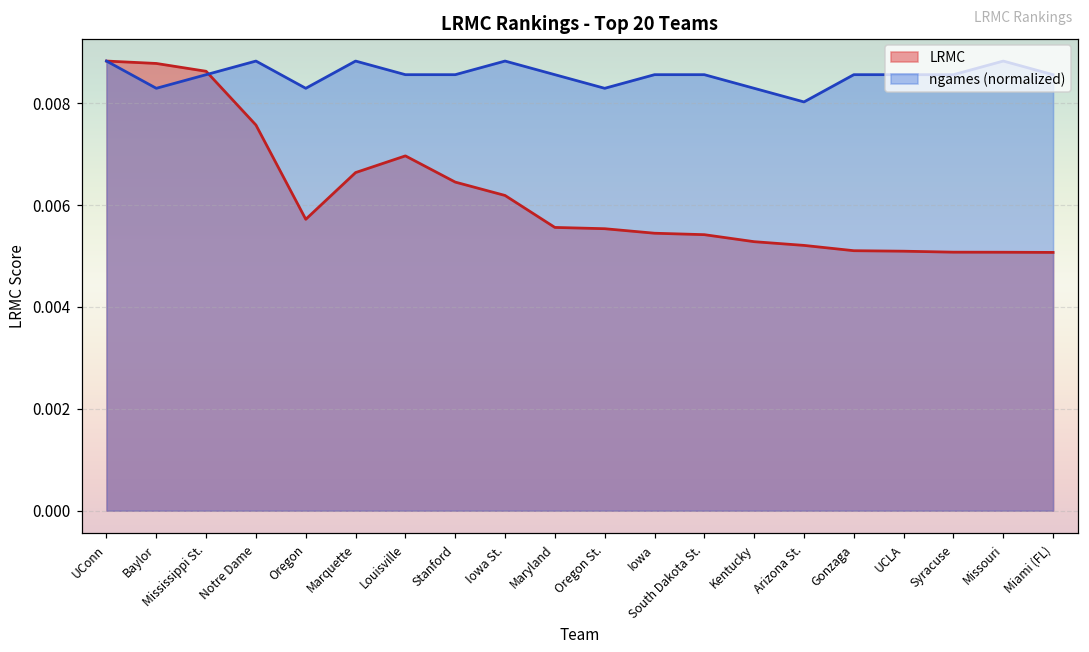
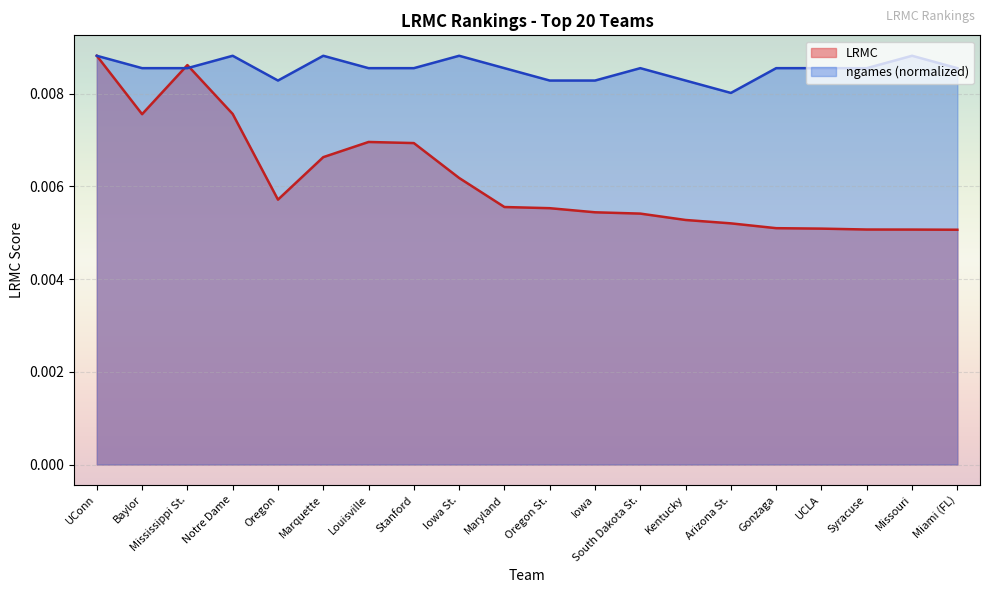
  {
    "LRMC": {
-     "Baylor": 0.0088,
+     "Baylor": 0.0076,
      "Mississippi St.": 0.0086,
      "Notre Dame": 0.0076,
      "Oregon": 0.0057,
      "Marquette": 0.0066,
      "Louisville": 0.0070,
-     "Stanford": 0.0064,
+     "Stanford": 0.0069,
      "Iowa St.": 0.0062,
      "Maryland": 0.0056,
      "Oregon St.": 0.0055,
      "Iowa": 0.0054,
      "South Dakota St.": 0.0054,
      "Kentucky": 0.0053,
      "Arizona St.": 0.0052,
      "Gonzaga": 0.0051,
      "UCLA": 0.0051,
      "Syracuse": 0.0051,
      "Missouri": 0.0051,
      "Miami (FL)": 0.0051
    },
    "ngames (normalized)": {
-     "Baylor": 0.0083,
+     "Baylor": 0.0085,
      "Mississippi St.": 0.0085,
      "Notre Dame": 0.0088,
      "Oregon": 0.0083,
      "Marquette": 0.0088,
      "Louisville": 0.0085,
      "Stanford": 0.0085,
      "Iowa St.": 0.0088,
      "Maryland": 0.0085,
      "Oregon St.": 0.0083,
-     "Iowa": 0.0085,
+     "Iowa": 0.0083,
      "South Dakota St.": 0.0085,
      "Kentucky": 0.0083,
      "Arizona St.": 0.0080,
      "Gonzaga": 0.0085
    }
  }
